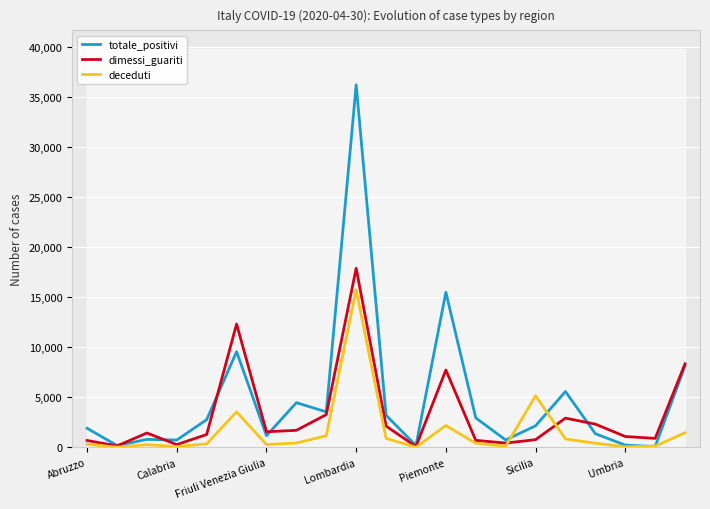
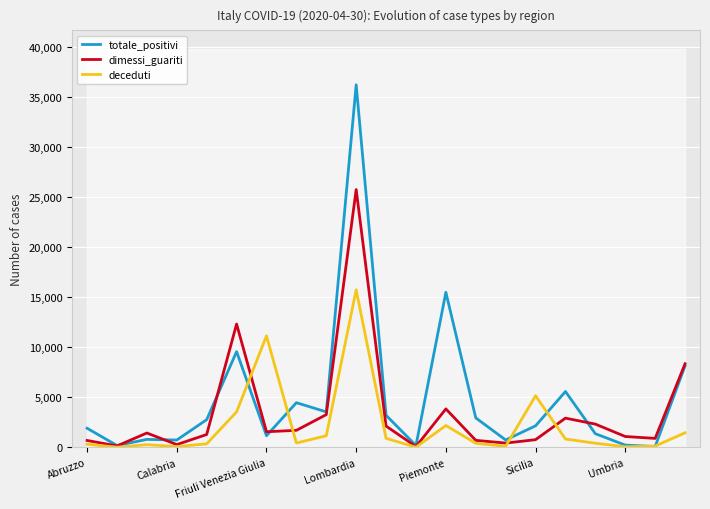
  {
    "totale_positivi": {
      "Abruzzo": "1,900",
      "Calabria": "700",
      "Friuli Venezia Giulia": "1,200",
      "Lombardia": "36,200",
      "Piemonte": "15,500",
      "Sicilia": "2,200"
    },
    "dimessi_guariti": {
      "Abruzzo": "700",
      "Friuli Venezia Giulia": "1,600",
-     "Lombardia": "17,900",
-     "Piemonte": "7,700",
+     "Lombardia": "25,700",
+     "Piemonte": "3,800",
      "Sicilia": "800",
      "Umbria": "1,100"
    },
    "deceduti": {
      "Abruzzo": "300",
-     "Friuli Venezia Giulia": "300",
+     "Friuli Venezia Giulia": "11,100",
      "Lombardia": "15,700",
      "Piemonte": "2,200",
      "Sicilia": "5,200"
    }
  }
